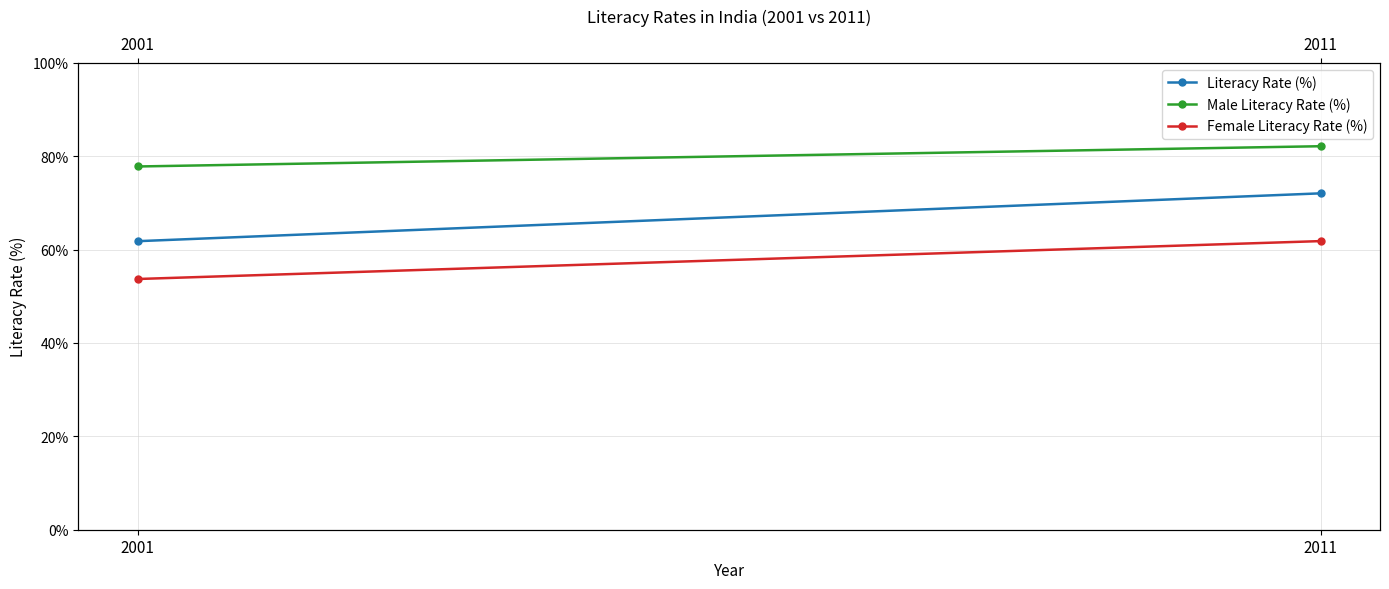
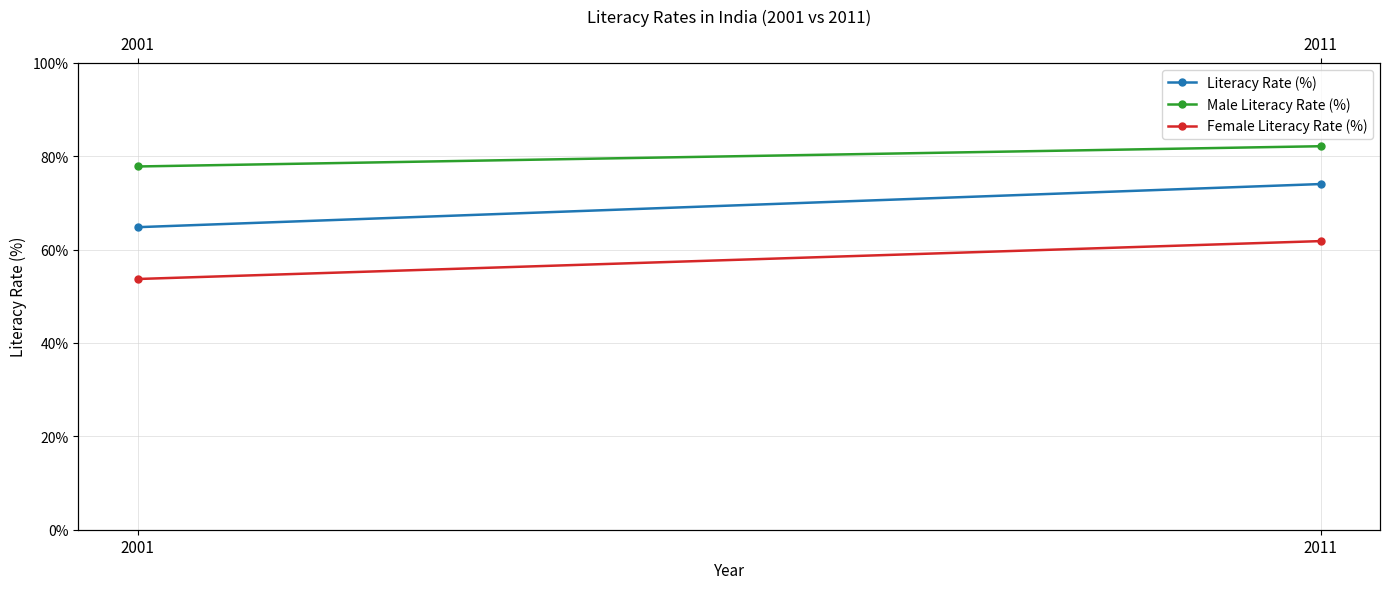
  {
    "Literacy Rate (%)": {
-     "2001": "62%",
-     "2011": "72%"
+     "2001": "65%",
+     "2011": "74%"
    },
    "Male Literacy Rate (%)": {
      "2001": "78%",
      "2011": "82%"
    },
    "Female Literacy Rate (%)": {
      "2001": "54%",
      "2011": "62%"
    }
  }
